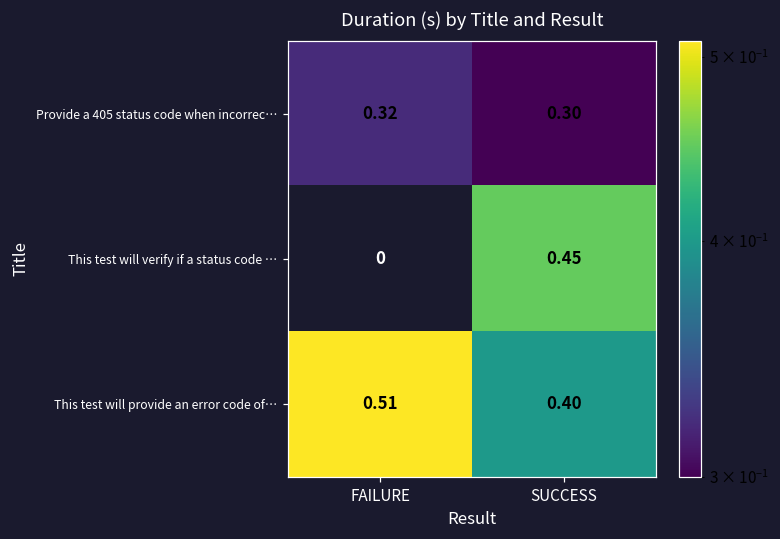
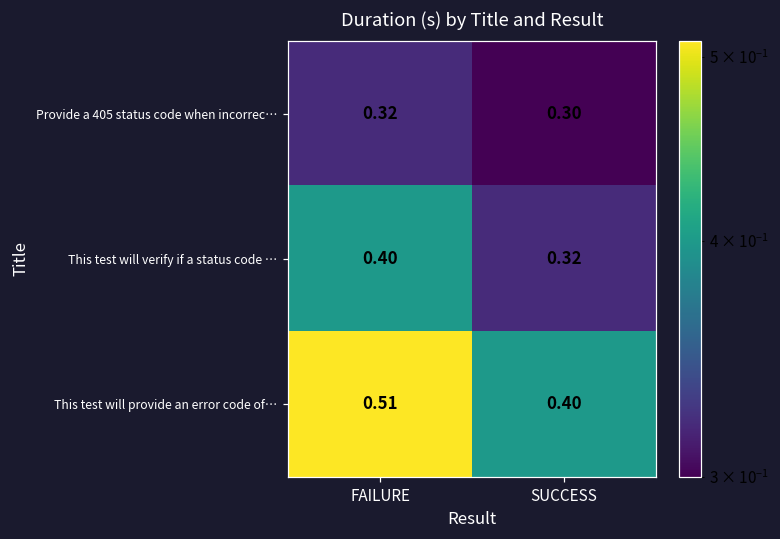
  {
    "Provide a 405 status code when incorrec…": {
      "FAILURE": 0.32,
      "SUCCESS": 0.30
    },
    "This test will verify if a status code …": {
-     "FAILURE": 0,
-     "SUCCESS": 0.45
+     "FAILURE": 0.40,
+     "SUCCESS": 0.32
    },
    "This test will provide an error code of…": {
      "FAILURE": 0.51,
      "SUCCESS": 0.40
    }
  }
